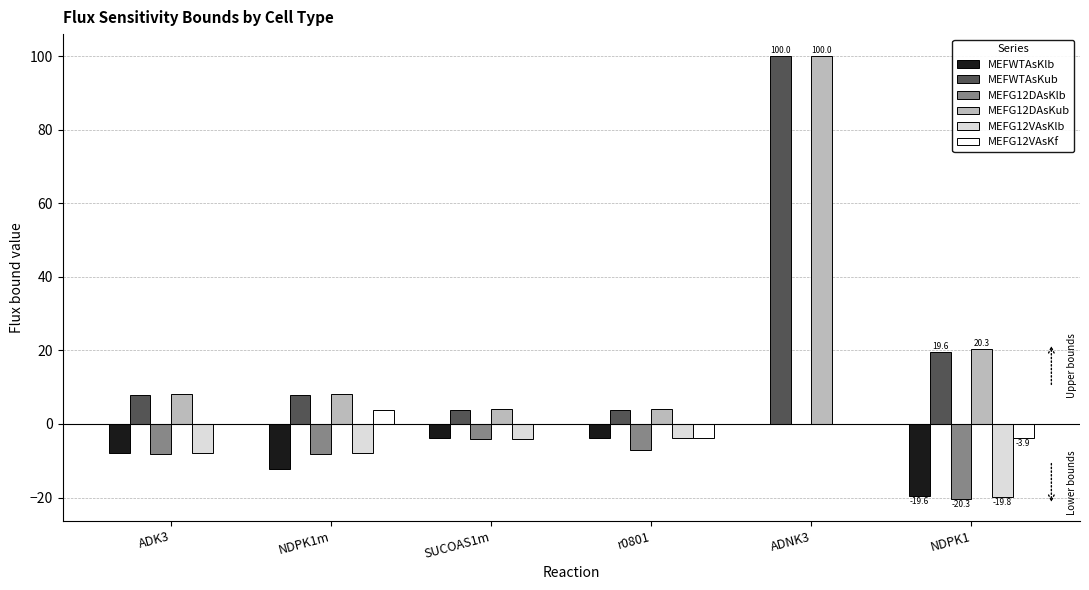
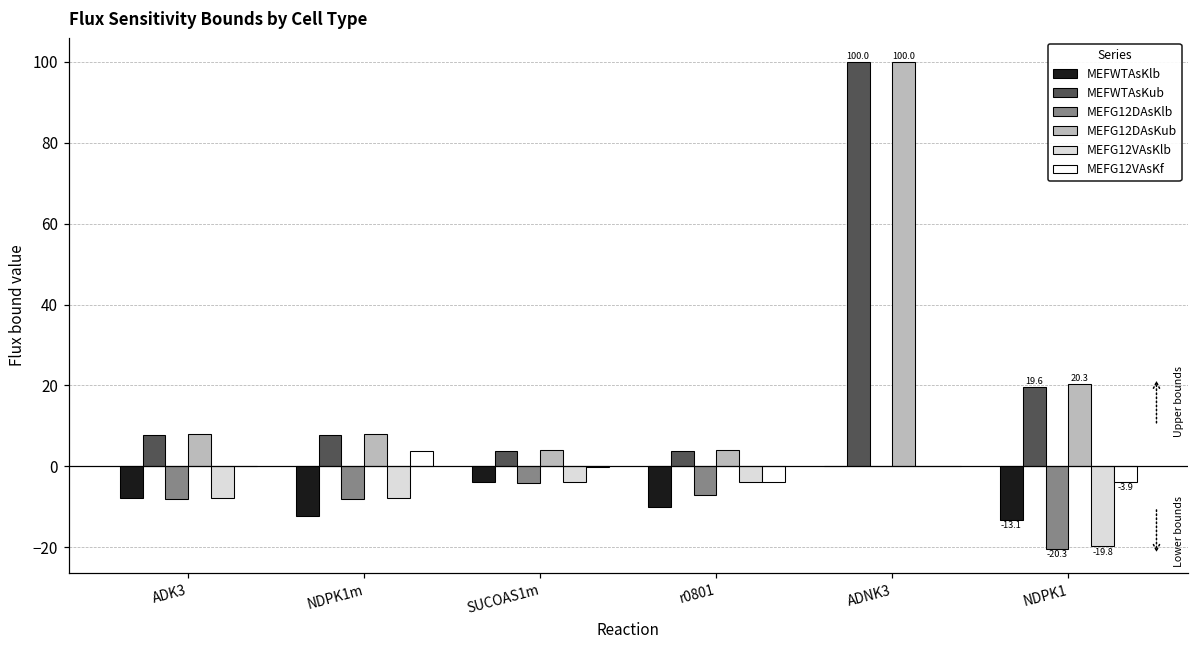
  {
    "MEFWTAsKlb": {
-     "r0801": -4,
-     "NDPK1": -19.6
+     "r0801": -10,
+     "NDPK1": -13.1
    },
    "MEFWTAsKub": {
      "ADNK3": 100.0,
      "NDPK1": 19.6
    },
    "MEFG12DAsKlb": {
      "NDPK1": -20.3
    }
  }
